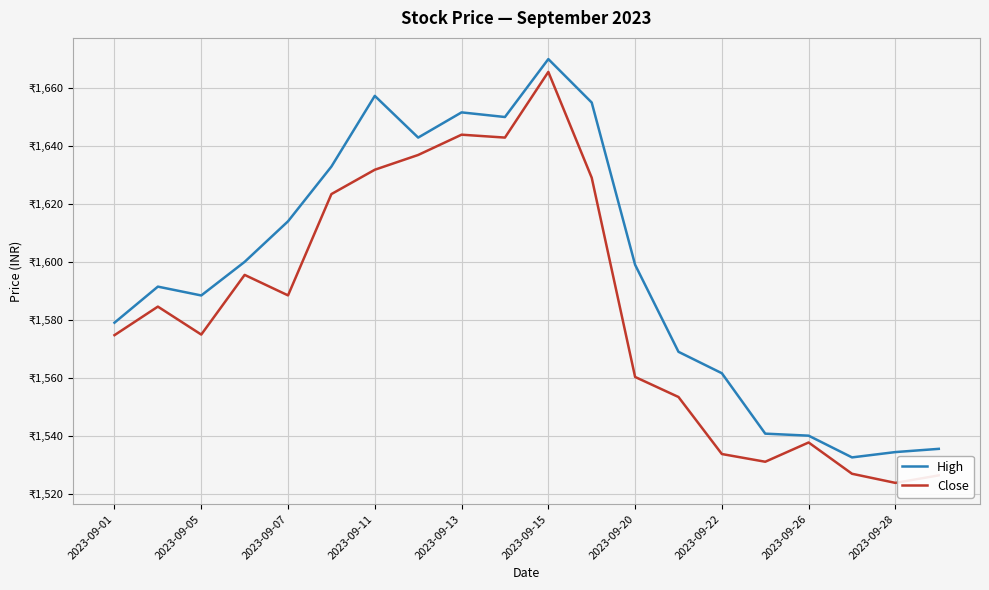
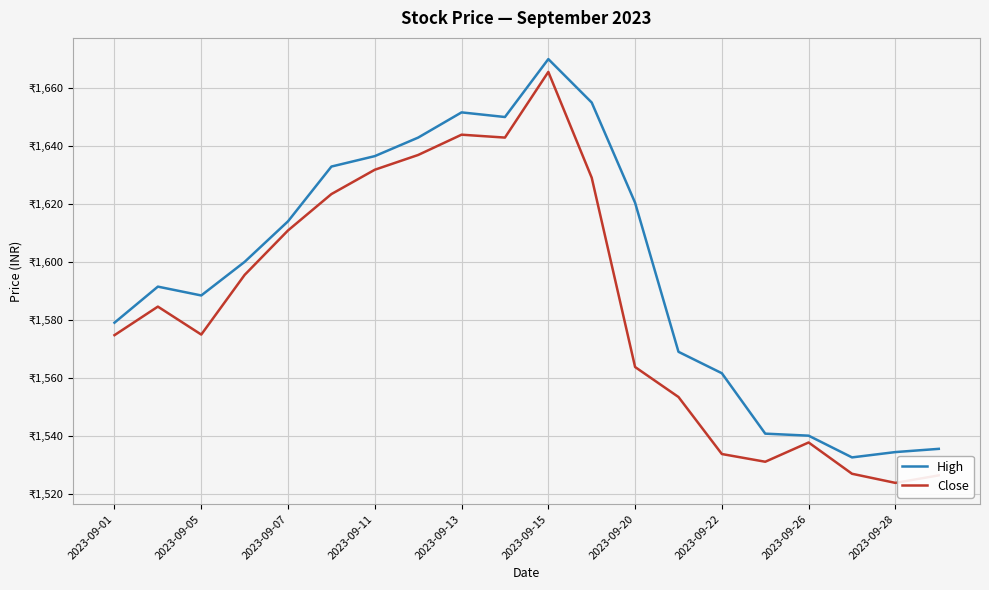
  {
    "High": {
      "2023-09-01": "₹1,579",
      "2023-09-05": "₹1,588",
      "2023-09-07": "₹1,614",
-     "2023-09-11": "₹1,657",
+     "2023-09-11": "₹1,637",
      "2023-09-13": "₹1,652",
      "2023-09-15": "₹1,670",
-     "2023-09-20": "₹1,599",
+     "2023-09-20": "₹1,620",
      "2023-09-22": "₹1,562",
      "2023-09-26": "₹1,540",
      "2023-09-28": "₹1,534"
    },
    "Close": {
      "2023-09-01": "₹1,575",
      "2023-09-05": "₹1,575",
-     "2023-09-07": "₹1,588",
+     "2023-09-07": "₹1,611",
      "2023-09-11": "₹1,632",
      "2023-09-13": "₹1,644",
      "2023-09-15": "₹1,666",
-     "2023-09-20": "₹1,560",
+     "2023-09-20": "₹1,564",
      "2023-09-22": "₹1,534",
      "2023-09-26": "₹1,538",
      "2023-09-28": "₹1,524"
    }
  }
